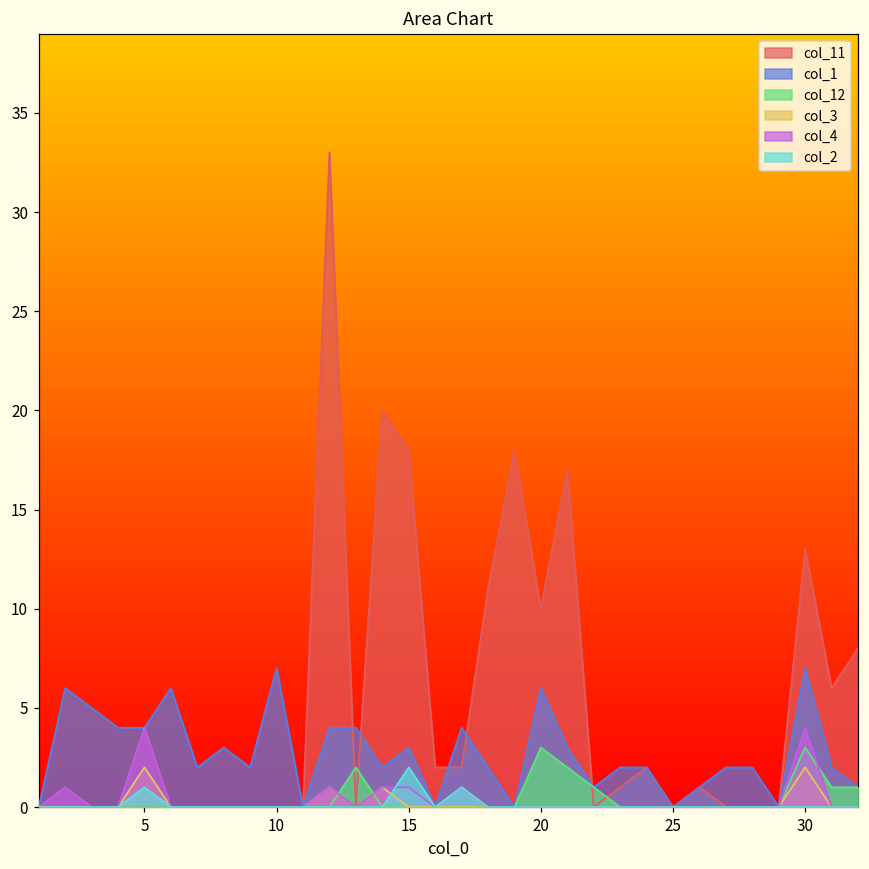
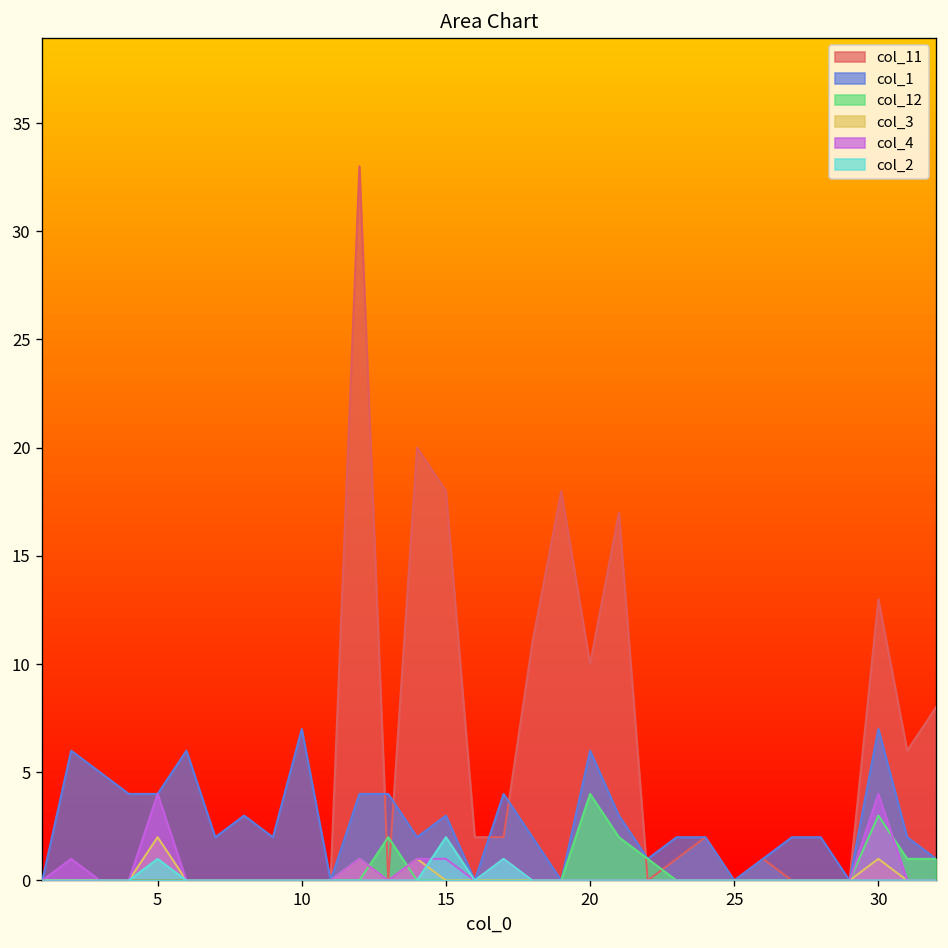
  {
    "col_11": {
      "15": 18,
      "20": 10,
      "30": 13
    },
    "col_1": {
      "10": 7,
      "15": 3,
      "20": 6,
      "30": 7
    },
    "col_12": {
-     "20": 3,
+     "20": 4,
      "30": 3
    },
    "col_3": {
      "5": 2,
-     "30": 2
+     "30": 1
    },
    "col_4": {
      "15": 1,
      "30": 4
    },
    "col_2": {
      "5": 1,
      "15": 2,
      "30": 0
    }
  }
